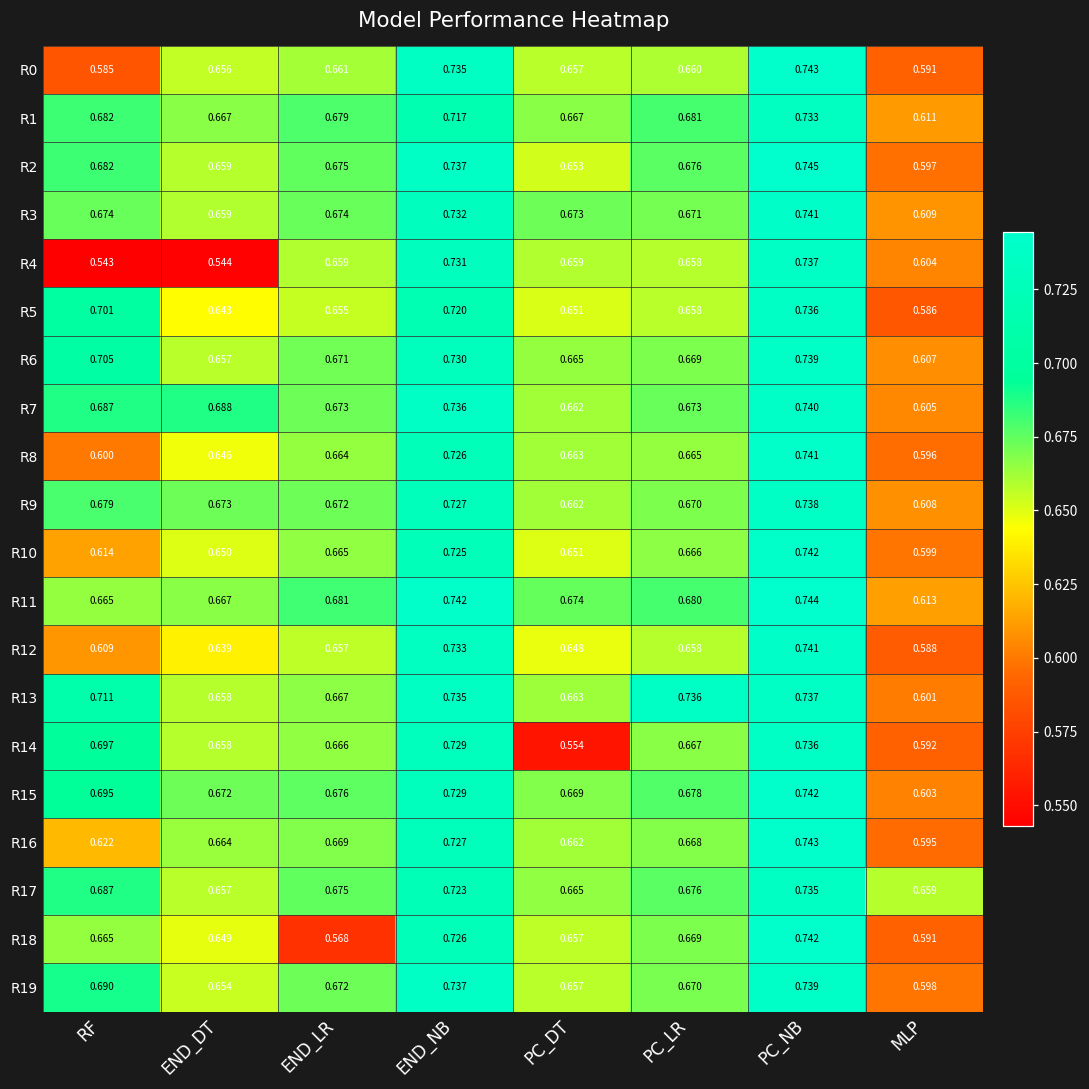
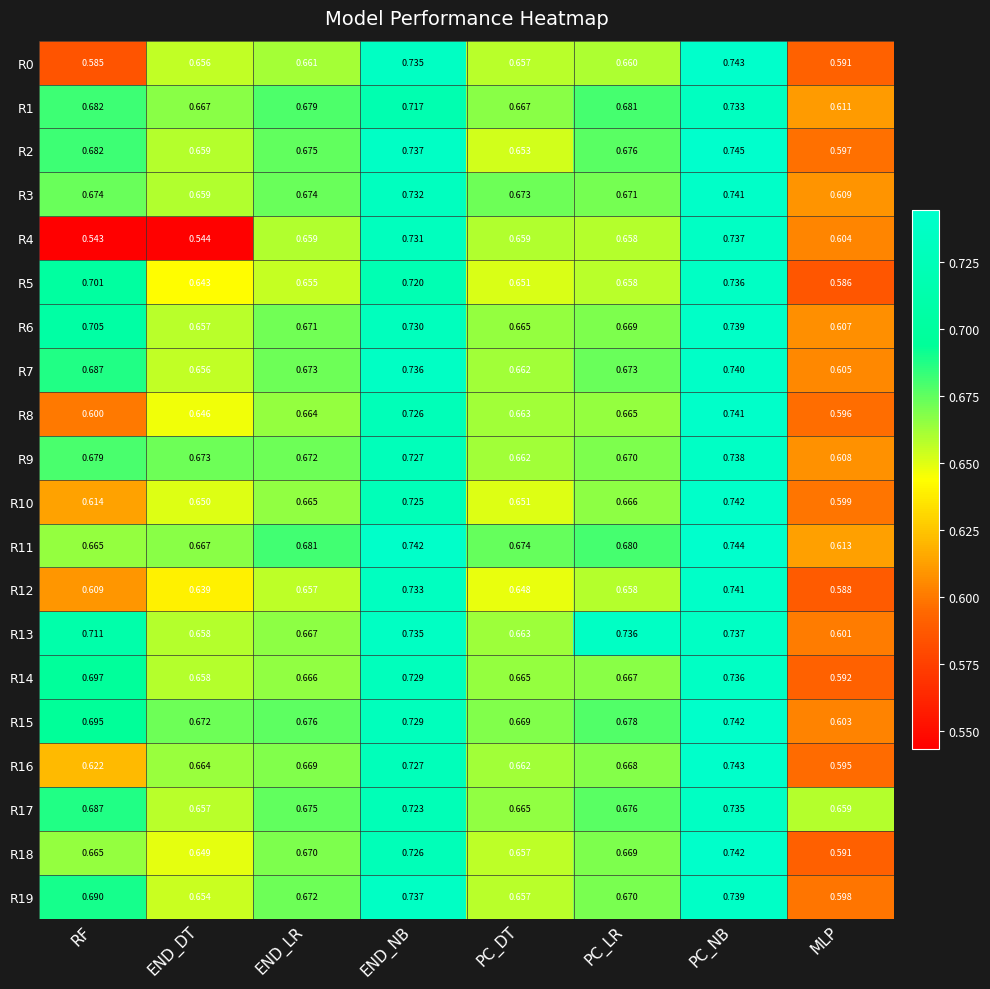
  {
    "R0": {
      "RF": 0.585,
      "END_DT": 0.656,
      "END_LR": 0.661,
      "END_NB": 0.735,
      "PC_DT": 0.657,
      "PC_LR": 0.660,
      "PC_NB": 0.743,
      "MLP": 0.591
    },
    "R1": {
      "RF": 0.682,
      "END_DT": 0.667,
      "END_LR": 0.679,
      "END_NB": 0.717,
      "PC_DT": 0.667,
      "PC_LR": 0.681,
      "PC_NB": 0.733,
      "MLP": 0.611
    },
    "R2": {
      "RF": 0.682,
      "END_DT": 0.659,
      "END_LR": 0.675,
      "END_NB": 0.737,
      "PC_DT": 0.653,
      "PC_LR": 0.676,
      "PC_NB": 0.745,
      "MLP": 0.597
    },
    "R3": {
      "RF": 0.674,
      "END_DT": 0.659,
      "END_LR": 0.674,
      "END_NB": 0.732,
      "PC_DT": 0.673,
      "PC_LR": 0.671,
      "PC_NB": 0.741,
      "MLP": 0.609
    },
    "R4": {
      "RF": 0.543,
      "END_DT": 0.544,
      "END_LR": 0.659,
      "END_NB": 0.731,
      "PC_DT": 0.659,
      "PC_LR": 0.658,
      "PC_NB": 0.737,
      "MLP": 0.604
    },
    "R5": {
      "RF": 0.701,
      "END_DT": 0.643,
      "END_LR": 0.655,
      "END_NB": 0.720,
      "PC_DT": 0.651,
      "PC_LR": 0.658,
      "PC_NB": 0.736,
      "MLP": 0.586
    },
    "R6": {
      "RF": 0.705,
      "END_DT": 0.657,
      "END_LR": 0.671,
      "END_NB": 0.730,
      "PC_DT": 0.665,
      "PC_LR": 0.669,
      "PC_NB": 0.739,
      "MLP": 0.607
    },
    "R7": {
      "RF": 0.687,
-     "END_DT": 0.688,
+     "END_DT": 0.656,
      "END_LR": 0.673,
      "END_NB": 0.736,
      "PC_DT": 0.662,
      "PC_LR": 0.673,
      "PC_NB": 0.740,
      "MLP": 0.605
    },
    "R8": {
      "RF": 0.600,
      "END_DT": 0.646,
      "END_LR": 0.664,
      "END_NB": 0.726,
      "PC_DT": 0.663,
      "PC_LR": 0.665,
      "PC_NB": 0.741,
      "MLP": 0.596
    },
    "R9": {
      "RF": 0.679,
      "END_DT": 0.673,
      "END_LR": 0.672,
      "END_NB": 0.727,
      "PC_DT": 0.662,
      "PC_LR": 0.670,
      "PC_NB": 0.738,
      "MLP": 0.608
    },
    "R10": {
      "RF": 0.614,
      "END_DT": 0.650,
      "END_LR": 0.665,
      "END_NB": 0.725,
      "PC_DT": 0.651,
      "PC_LR": 0.666,
      "PC_NB": 0.742,
      "MLP": 0.599
    },
    "R11": {
      "RF": 0.665,
      "END_DT": 0.667,
      "END_LR": 0.681,
      "END_NB": 0.742,
      "PC_DT": 0.674,
      "PC_LR": 0.680,
      "PC_NB": 0.744,
      "MLP": 0.613
    },
    "R12": {
      "RF": 0.609,
      "END_DT": 0.639,
      "END_LR": 0.657,
      "END_NB": 0.733,
      "PC_DT": 0.648,
      "PC_LR": 0.658,
      "PC_NB": 0.741,
      "MLP": 0.588
    },
    "R13": {
      "RF": 0.711,
      "END_DT": 0.658,
      "END_LR": 0.667,
      "END_NB": 0.735,
      "PC_DT": 0.663,
      "PC_LR": 0.736,
      "PC_NB": 0.737,
      "MLP": 0.601
    },
    "R14": {
      "RF": 0.697,
      "END_DT": 0.658,
      "END_LR": 0.666,
      "END_NB": 0.729,
-     "PC_DT": 0.554,
+     "PC_DT": 0.665,
      "PC_LR": 0.667,
      "PC_NB": 0.736,
      "MLP": 0.592
    },
    "R15": {
      "RF": 0.695,
      "END_DT": 0.672,
      "END_LR": 0.676,
      "END_NB": 0.729,
      "PC_DT": 0.669,
      "PC_LR": 0.678,
      "PC_NB": 0.742,
      "MLP": 0.603
    },
    "R16": {
      "RF": 0.622,
      "END_DT": 0.664,
      "END_LR": 0.669,
      "END_NB": 0.727,
      "PC_DT": 0.662,
      "PC_LR": 0.668,
      "PC_NB": 0.743,
      "MLP": 0.595
    },
    "R17": {
      "RF": 0.687,
      "END_DT": 0.657,
      "END_LR": 0.675,
      "END_NB": 0.723,
      "PC_DT": 0.665,
      "PC_LR": 0.676,
      "PC_NB": 0.735,
      "MLP": 0.659
    },
    "R18": {
      "RF": 0.665,
      "END_DT": 0.649,
-     "END_LR": 0.568,
+     "END_LR": 0.670,
      "END_NB": 0.726,
      "PC_DT": 0.657,
      "PC_LR": 0.669,
      "PC_NB": 0.742,
      "MLP": 0.591
    },
    "R19": {
      "RF": 0.690,
      "END_DT": 0.654,
      "END_LR": 0.672,
      "END_NB": 0.737,
      "PC_DT": 0.657,
      "PC_LR": 0.670,
      "PC_NB": 0.739,
      "MLP": 0.598
    }
  }
